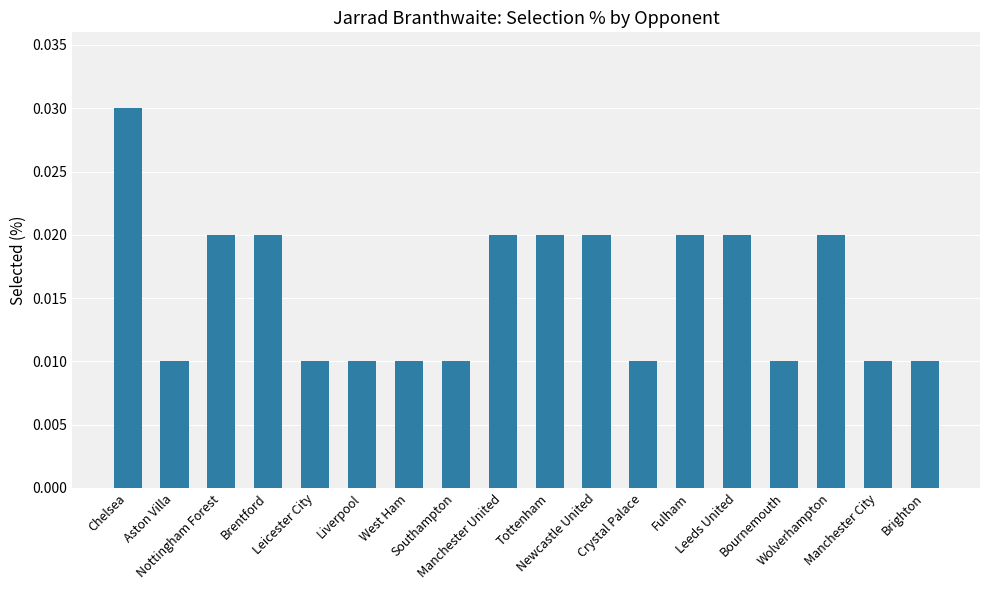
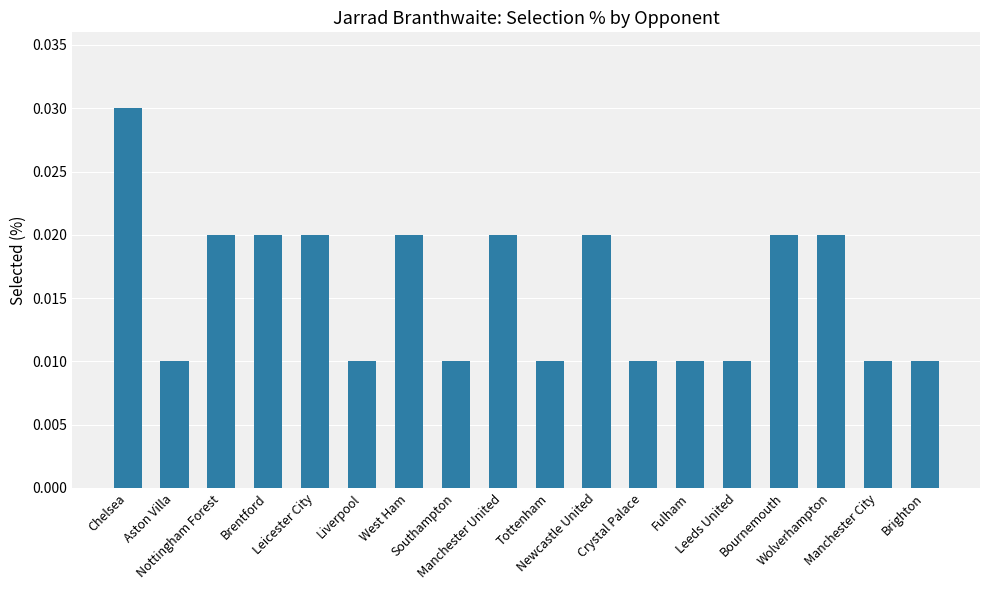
  {
    "Chelsea": 0.03,
    "Aston Villa": 0.01,
    "Nottingham Forest": 0.02,
    "Brentford": 0.02,
-   "Leicester City": 0.01,
+   "Leicester City": 0.02,
    "Liverpool": 0.01,
-   "West Ham": 0.01,
+   "West Ham": 0.02,
    "Southampton": 0.01,
    "Manchester United": 0.02,
-   "Tottenham": 0.02,
+   "Tottenham": 0.01,
    "Newcastle United": 0.02,
    "Crystal Palace": 0.01,
-   "Fulham": 0.02,
-   "Leeds United": 0.02,
-   "Bournemouth": 0.01,
+   "Fulham": 0.01,
+   "Leeds United": 0.01,
+   "Bournemouth": 0.02,
    "Wolverhampton": 0.02,
    "Manchester City": 0.01,
    "Brighton": 0.01
  }
